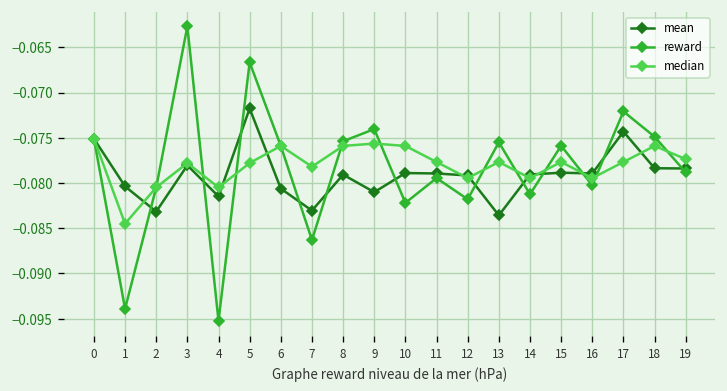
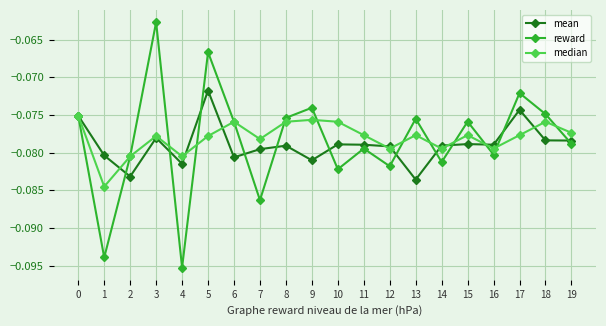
  {
    "mean": {
      "1": -0.080,
      "2": -0.083,
      "4": -0.081,
      "5": -0.072,
      "6": -0.081,
-     "7": -0.083,
+     "7": -0.080,
      "8": -0.079,
      "9": -0.081,
      "10": -0.079,
      "11": -0.079,
      "13": -0.084,
      "14": -0.079,
      "15": -0.079,
      "16": -0.079,
      "17": -0.074,
      "18": -0.078,
      "19": -0.078
    }
  }
